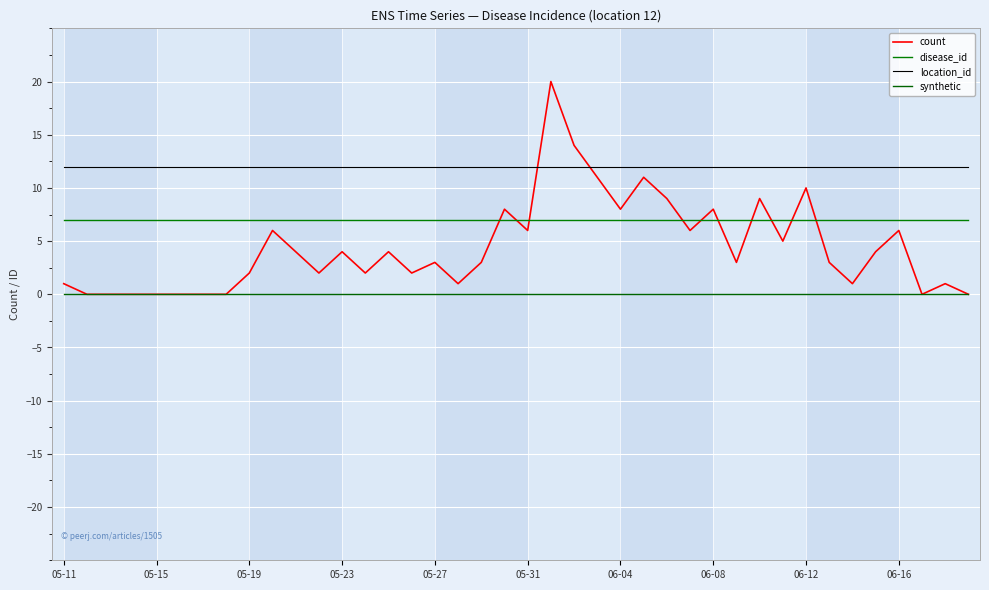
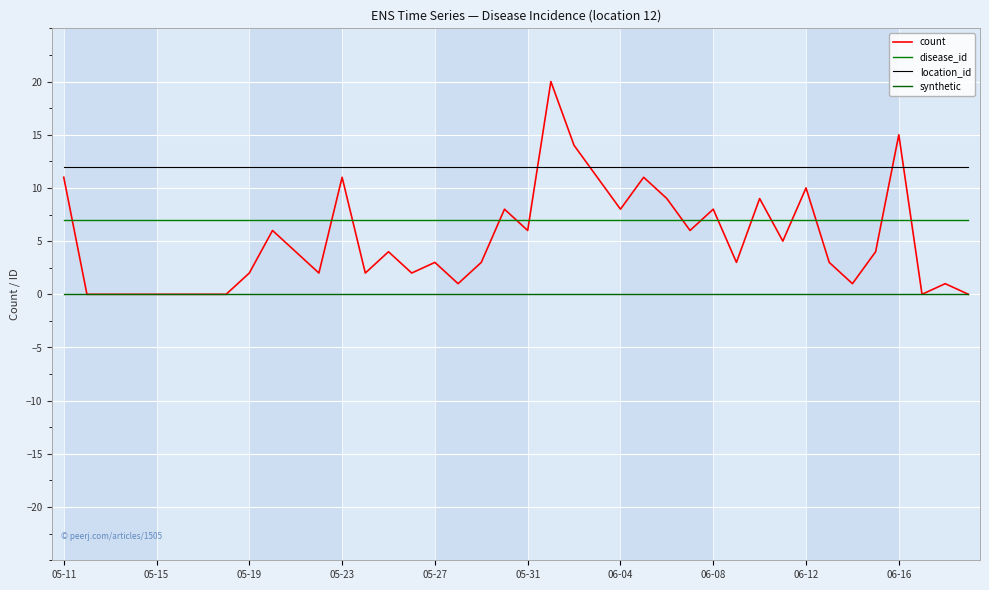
  {
    "count": {
-     "05-11": 1,
+     "05-11": 11,
      "05-19": 2,
-     "05-23": 4,
+     "05-23": 11,
      "05-27": 3,
      "05-31": 6,
      "06-04": 8,
      "06-08": 8,
      "06-12": 10,
-     "06-16": 6
+     "06-16": 15
    },
    "location_id": {
      "05-11": 12,
      "05-15": 12,
      "05-19": 12,
      "05-23": 12,
      "05-27": 12,
      "05-31": 12,
      "06-04": 12,
      "06-08": 12,
      "06-12": 12,
      "06-16": 12
    }
  }
